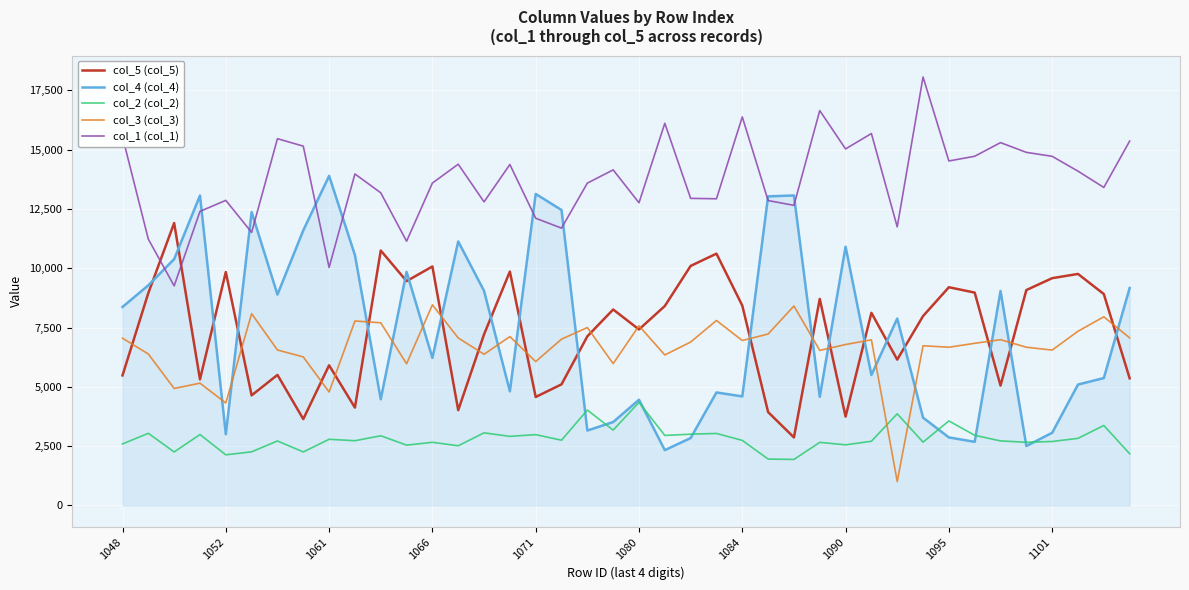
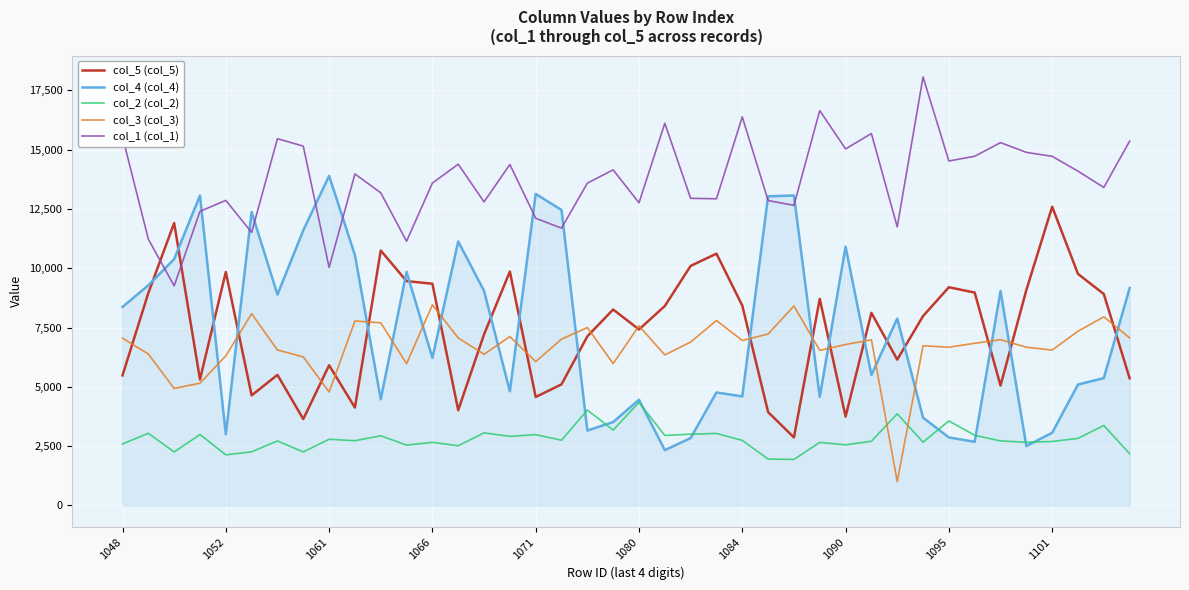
  {
    "col_5 (col_5)": {
      "1048": "5,500",
      "1052": "9,800",
      "1061": "5,900",
-     "1066": "10,100",
+     "1066": "9,400",
      "1071": "4,600",
      "1080": "7,400",
      "1084": "8,400",
      "1090": "3,700",
      "1095": "9,200",
-     "1101": "9,600"
+     "1101": "12,600"
    },
    "col_4 (col_4)": {
      "1048": "8,400",
      "1052": "3,000",
      "1061": "13,900",
      "1066": "6,200",
      "1071": "13,100",
      "1080": "4,500",
      "1084": "4,600",
      "1090": "10,900",
      "1095": "2,900",
      "1101": "3,100"
    },
    "col_2 (col_2)": {
      "1048": "2,600",
      "1052": "2,100",
      "1061": "2,800",
      "1066": "2,700",
      "1071": "3,000",
      "1080": "4,300",
      "1084": "2,700",
      "1090": "2,600",
      "1095": "3,600",
      "1101": "2,700"
    },
    "col_3 (col_3)": {
      "1048": "7,100",
-     "1052": "4,300",
+     "1052": "6,300",
      "1061": "4,800",
      "1066": "8,500",
      "1071": "6,100",
      "1080": "7,600",
      "1084": "7,000",
      "1090": "6,800",
      "1095": "6,700",
      "1101": "6,600"
    },
    "col_1 (col_1)": {
      "1052": "12,900",
      "1061": "10,000",
      "1066": "13,600",
      "1071": "12,100",
      "1080": "12,800",
      "1084": "16,400",
      "1090": "15,000",
      "1095": "14,500",
      "1101": "14,700"
    }
  }
